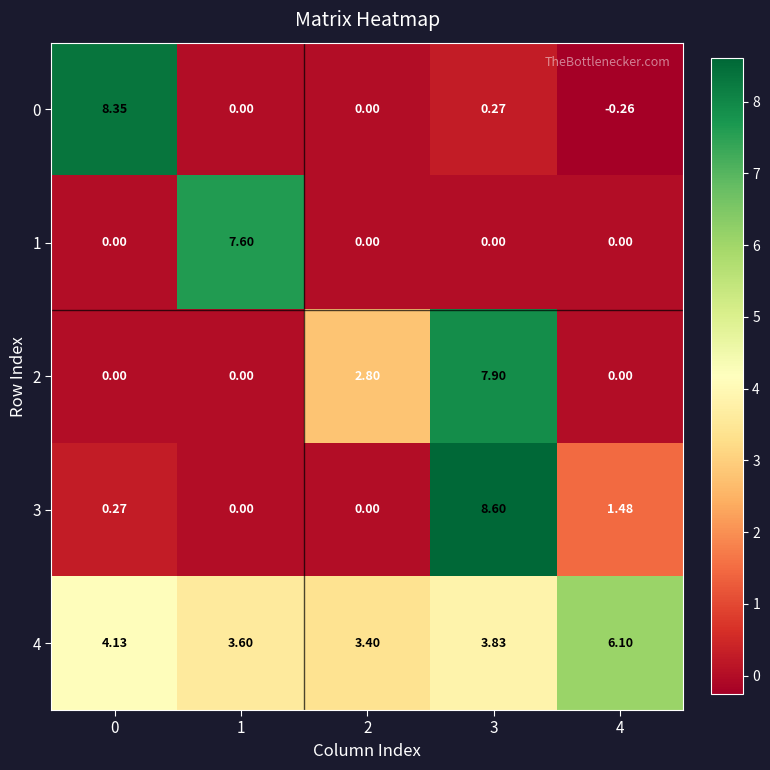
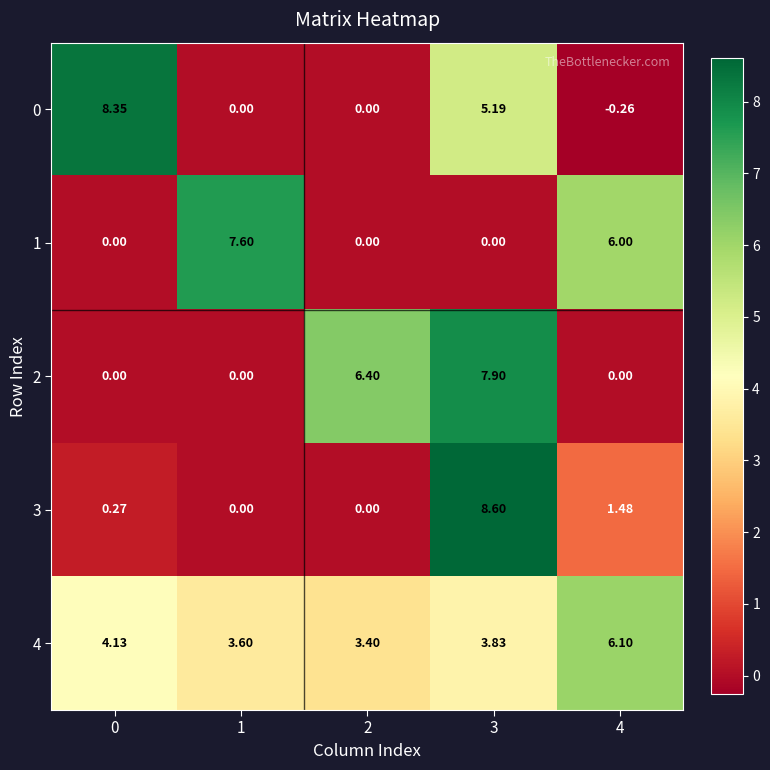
  {
    "0": {
      "0": 8.35,
      "1": 0.00,
      "2": 0.00,
-     "3": 0.27
+     "3": 5.19
    },
    "1": {
      "0": 0.00,
      "1": 7.60,
      "2": 0.00,
      "3": 0.00,
-     "4": 0.00
+     "4": 6.00
    },
    "2": {
      "0": 0.00,
      "1": 0.00,
-     "2": 2.80,
+     "2": 6.40,
      "3": 7.90,
      "4": 0.00
    },
    "3": {
      "0": 0.27,
      "1": 0.00,
      "2": 0.00,
      "3": 8.60,
      "4": 1.48
    },
    "4": {
      "0": 4.13,
      "1": 3.60,
      "2": 3.40,
      "3": 3.83,
      "4": 6.10
    }
  }
